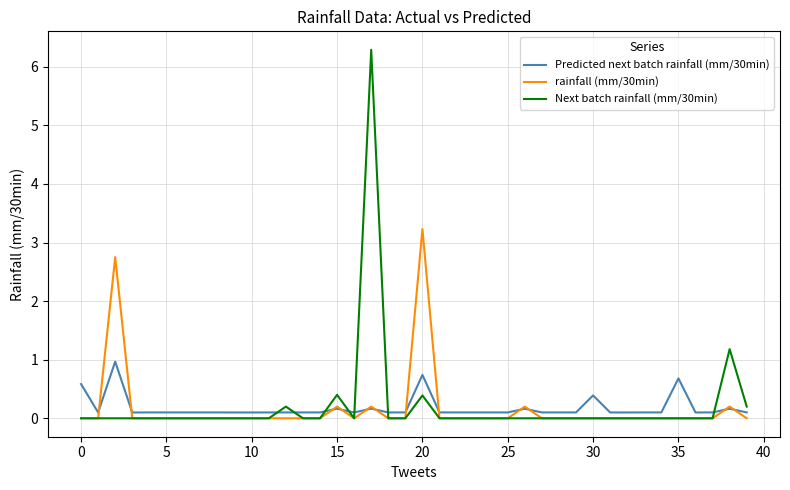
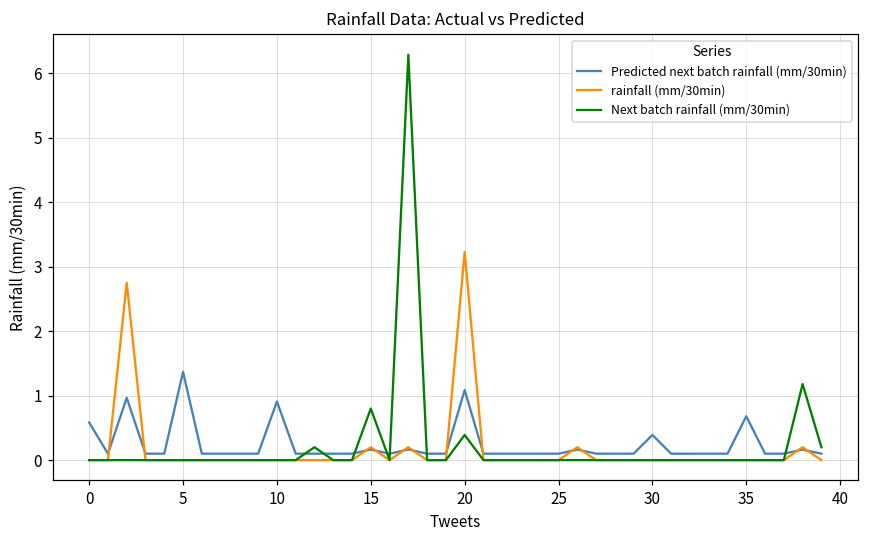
  {
    "Predicted next batch rainfall (mm/30min)": {
      "0": 0.6,
-     "5": 0.1,
-     "10": 0.1,
-     "20": 0.7,
+     "5": 1.4,
+     "10": 0.9,
+     "20": 1.1,
      "25": 0.1,
      "30": 0.4,
      "35": 0.7
    },
    "rainfall (mm/30min)": {
      "20": 3.2
    },
    "Next batch rainfall (mm/30min)": {
-     "15": 0.4,
+     "15": 0.8,
      "20": 0.4
    }
  }
